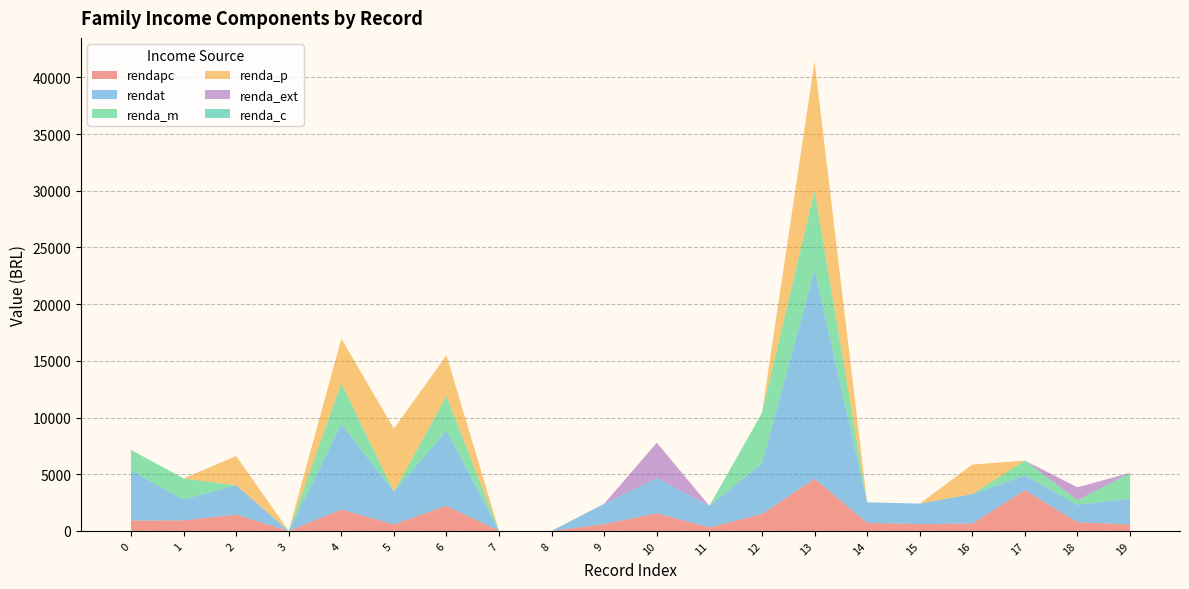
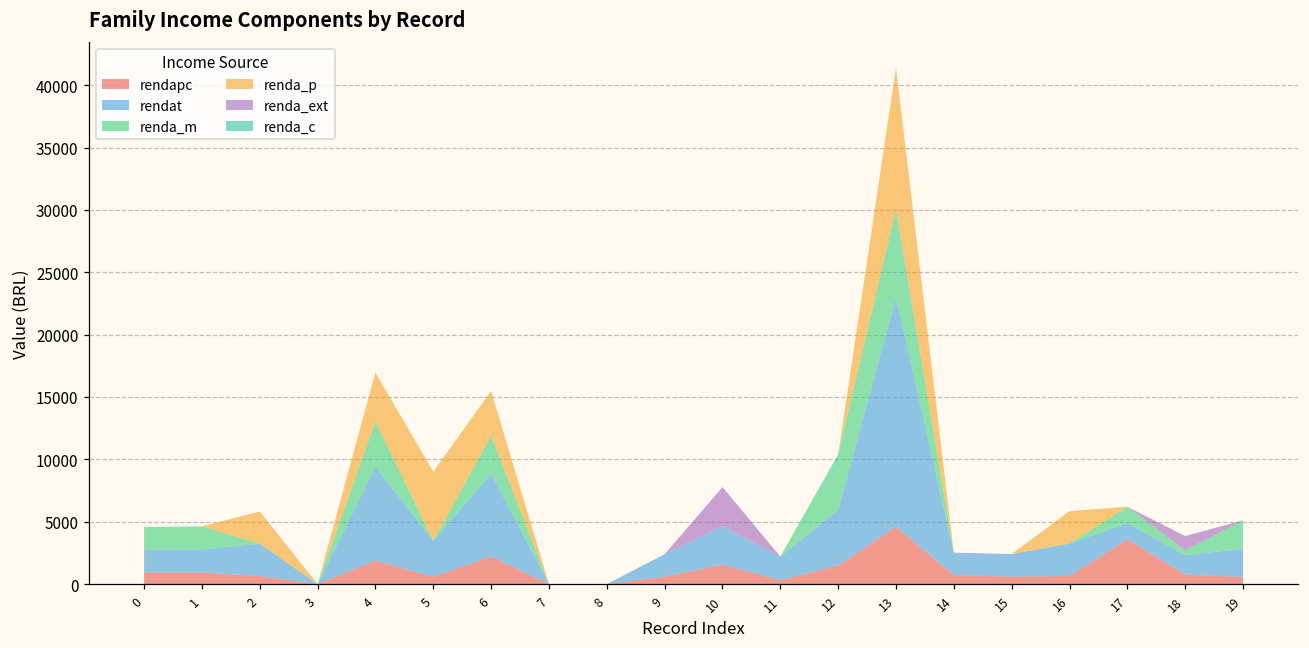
  {
    "rendapc": {
      "0": 900,
      "1": 900,
-     "2": 1400,
+     "2": 600,
      "4": 1900,
      "5": 600,
      "6": 2200,
      "9": 600,
      "10": 1600,
      "11": 300,
      "12": 1500,
      "13": 4600,
      "14": 700,
      "15": 600,
      "16": 700,
      "17": 3600,
      "18": 800,
      "19": 600
    },
    "rendat": {
-     "0": 4400,
+     "0": 1800,
      "1": 1900,
      "4": 7500,
      "6": 6600,
      "12": 4500,
      "13": 18400,
      "17": 1300,
      "18": 1500,
      "19": 2300
    }
  }
